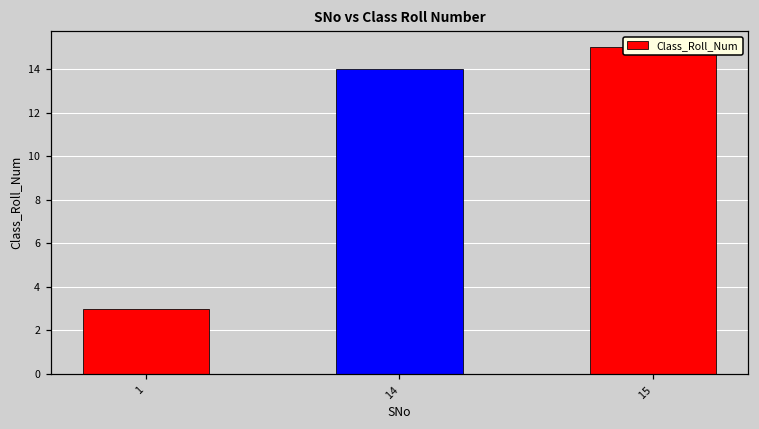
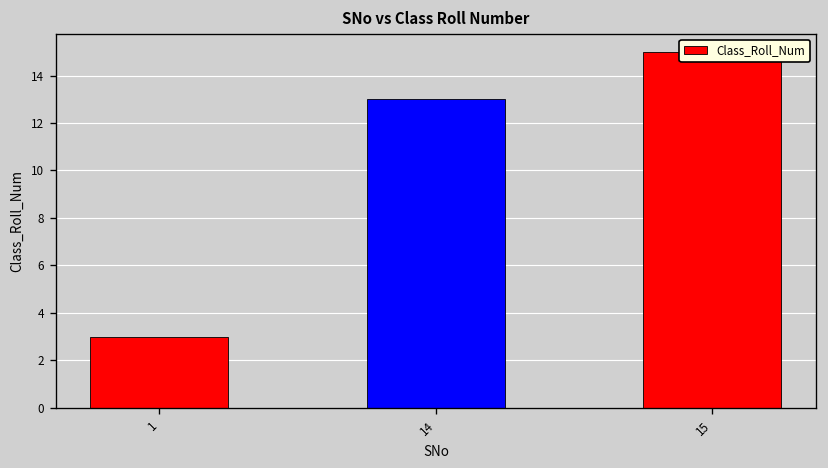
  {
    "1": 3,
-   "14": 14
+   "14": 13
  }
